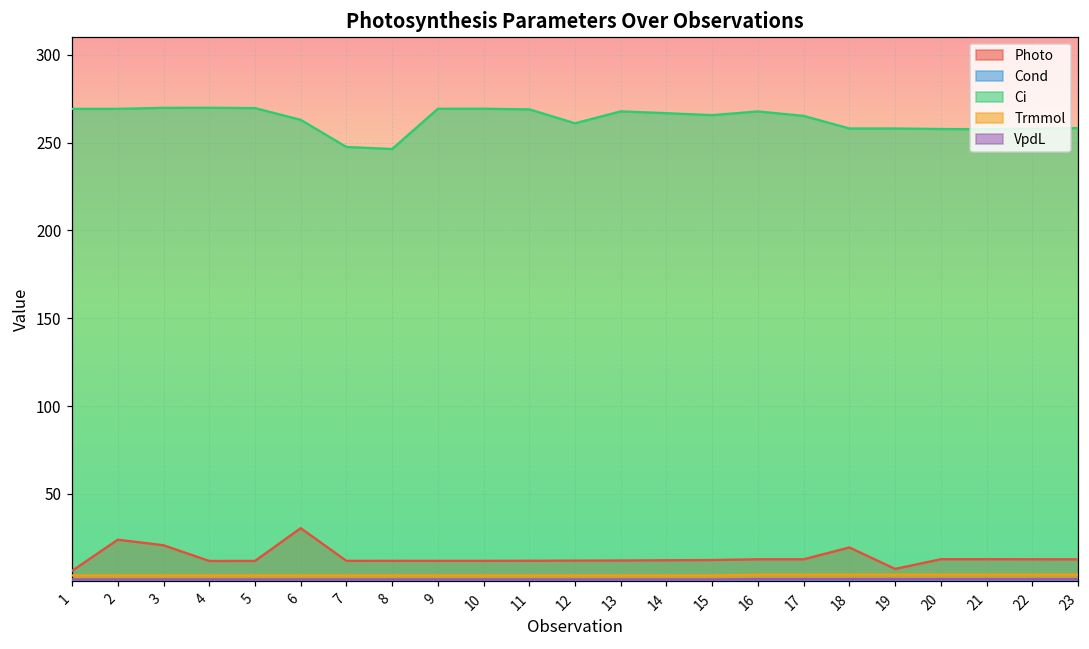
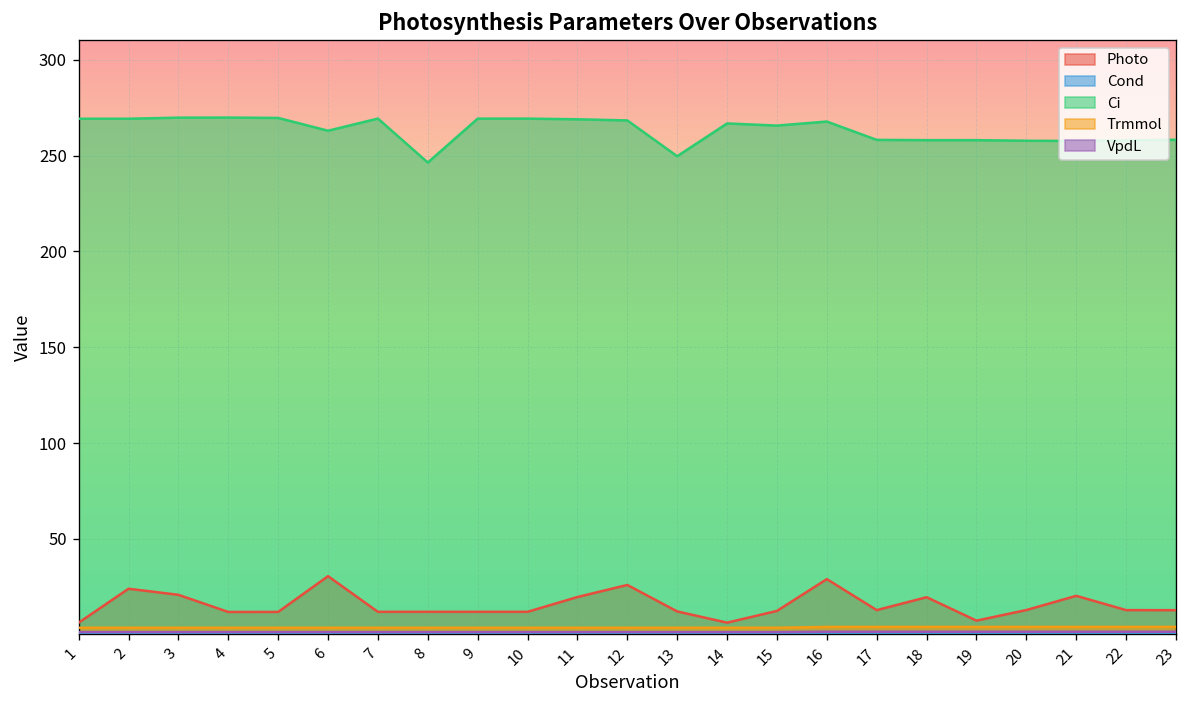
  {
    "Photo": {
      "1": 6,
      "2": 24,
      "3": 21,
      "4": 12,
      "5": 12,
      "6": 31,
      "7": 12,
      "8": 12,
      "9": 12,
      "10": 12,
-     "11": 12,
-     "12": 12,
+     "11": 20,
+     "12": 26,
      "13": 12,
-     "14": 12,
+     "14": 6,
      "15": 12,
-     "16": 13,
+     "16": 29,
      "17": 13,
      "18": 20,
      "19": 7,
      "20": 13,
-     "21": 13,
+     "21": 20,
      "22": 13,
      "23": 13
    },
    "Ci": {
      "1": 269,
      "2": 269,
      "3": 270,
      "4": 270,
      "5": 270,
      "6": 263,
-     "7": 247,
+     "7": 269,
      "8": 246,
      "9": 269,
      "10": 269,
      "11": 269,
-     "12": 261,
-     "13": 268,
+     "12": 268,
+     "13": 250,
      "14": 267,
      "15": 266,
      "16": 268,
-     "17": 265,
+     "17": 258,
      "18": 258,
      "19": 258,
      "20": 258,
      "23": 258
    },
    "Trmmol": {
      "1": 4,
      "2": 4,
      "3": 4,
      "4": 4,
      "5": 4,
      "6": 4,
      "7": 4,
      "8": 4,
      "9": 4,
      "10": 4,
      "11": 4,
      "12": 4,
      "13": 4,
      "14": 4,
      "15": 4,
      "16": 4,
      "17": 4,
      "18": 4,
      "19": 4,
      "20": 4,
      "21": 4,
      "22": 4,
      "23": 4
    }
  }
